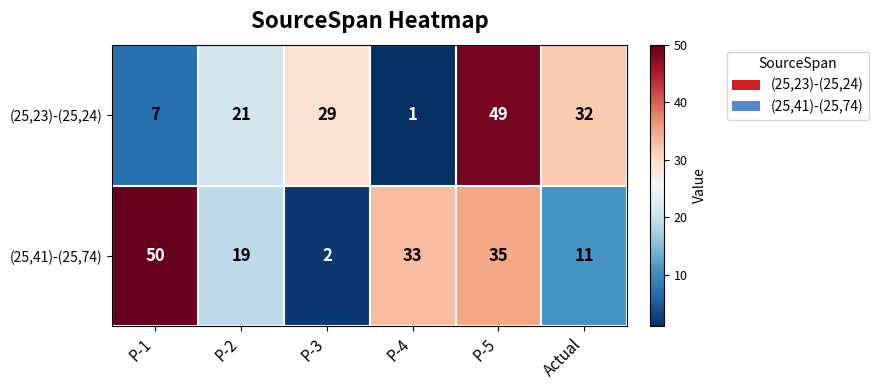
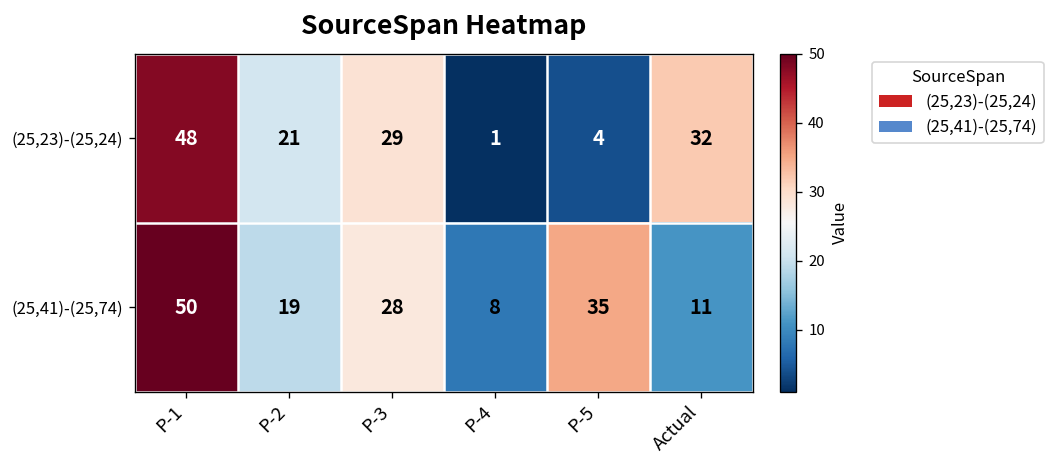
  {
    "(25,23)-(25,24)": {
-     "P-1": 7,
+     "P-1": 48,
      "P-2": 21,
      "P-3": 29,
      "P-4": 1,
-     "P-5": 49,
+     "P-5": 4,
      "Actual": 32
    },
    "(25,41)-(25,74)": {
      "P-1": 50,
      "P-2": 19,
-     "P-3": 2,
-     "P-4": 33,
+     "P-3": 28,
+     "P-4": 8,
      "P-5": 35,
      "Actual": 11
    }
  }
